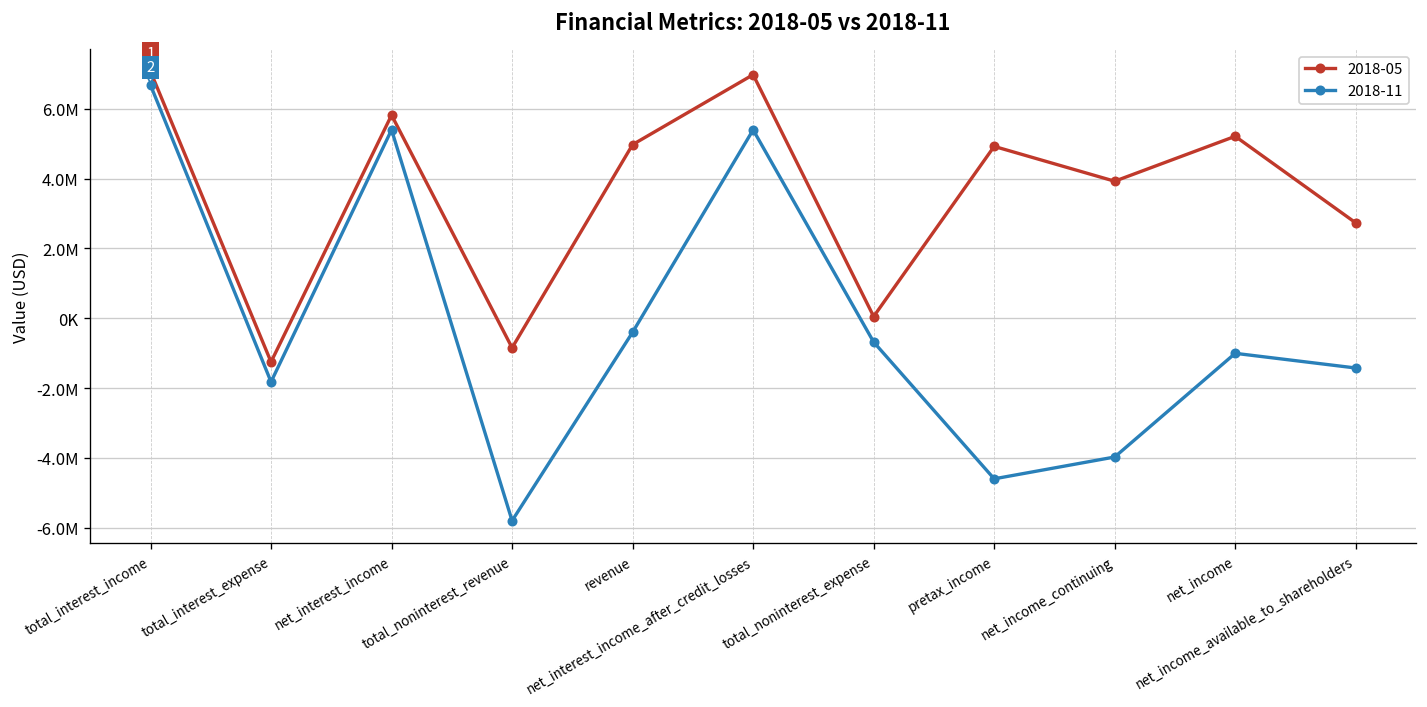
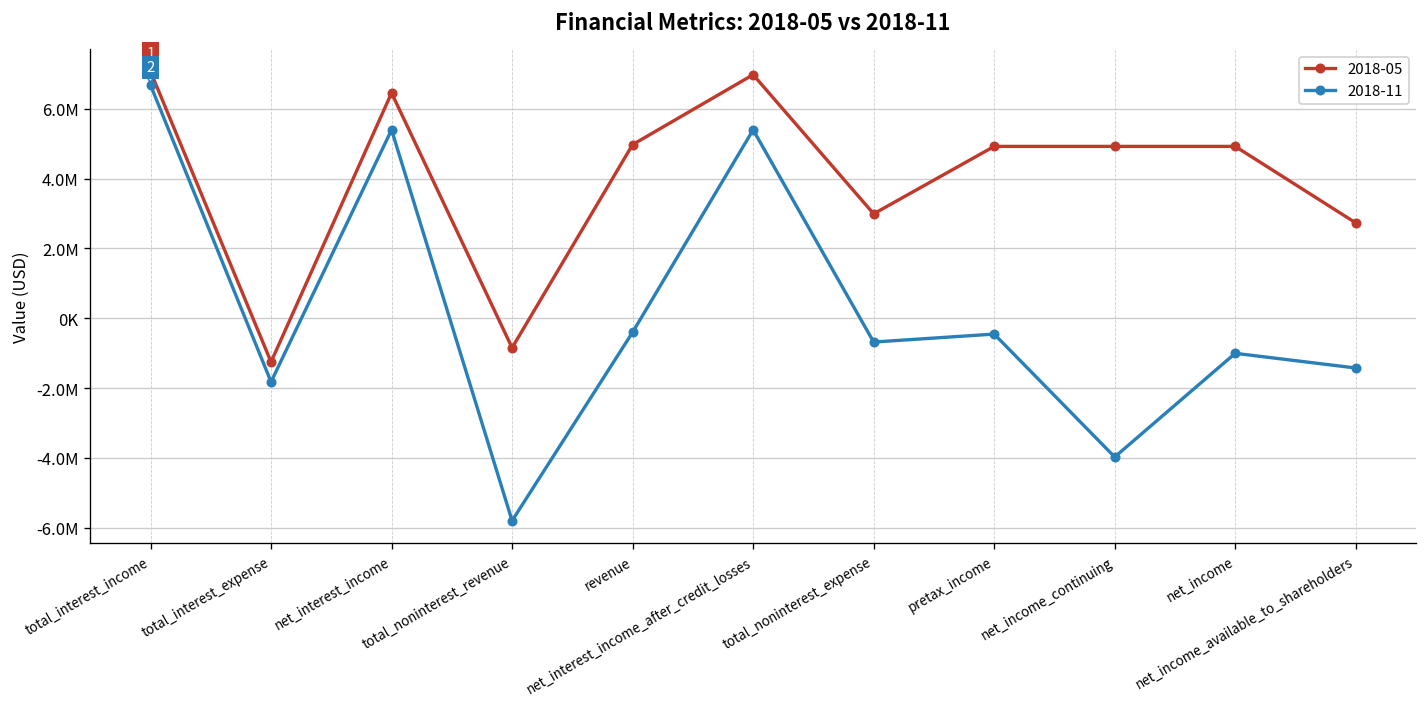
  {
    "2018-05": {
      "total_interest_expense": -1300000,
-     "net_interest_income": 5800000,
+     "net_interest_income": 6500000,
      "total_noninterest_revenue": -800000,
      "revenue": 5000000,
      "net_interest_income_after_credit_losses": 7000000,
-     "total_noninterest_expense": 100000,
+     "total_noninterest_expense": 3000000,
      "pretax_income": 4900000,
-     "net_income_continuing": 3900000,
-     "net_income": 5200000,
+     "net_income_continuing": 4900000,
+     "net_income": 4900000,
      "net_income_available_to_shareholders": 2700000
    },
    "2018-11": {
      "total_interest_income": 6700000,
      "total_interest_expense": -1800000,
      "net_interest_income": 5400000,
      "total_noninterest_revenue": -5800000,
      "revenue": -400000,
      "net_interest_income_after_credit_losses": 5400000,
      "total_noninterest_expense": -700000,
-     "pretax_income": -4600000,
+     "pretax_income": -500000,
      "net_income_continuing": -4000000,
      "net_income": -1000000,
      "net_income_available_to_shareholders": -1400000
    }
  }
